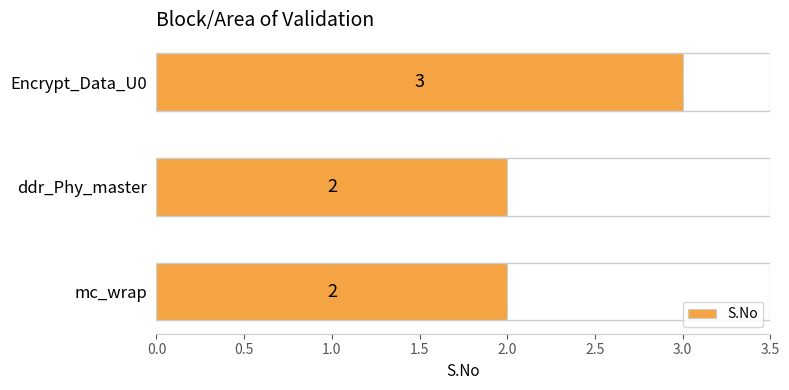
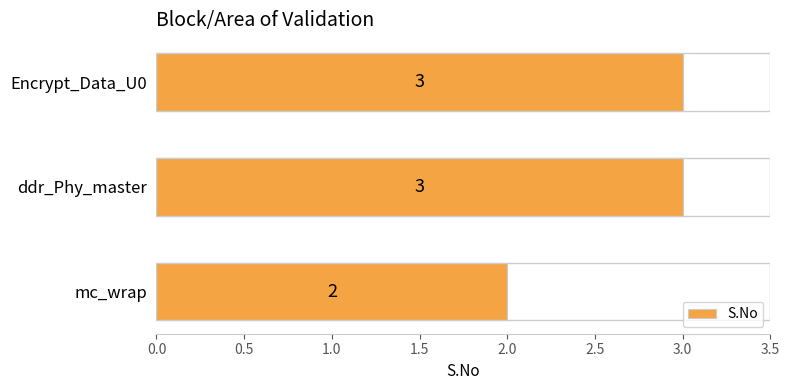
  {
    "Encrypt_Data_U0": 3,
-   "ddr_Phy_master": 2,
+   "ddr_Phy_master": 3,
    "mc_wrap": 2
  }
